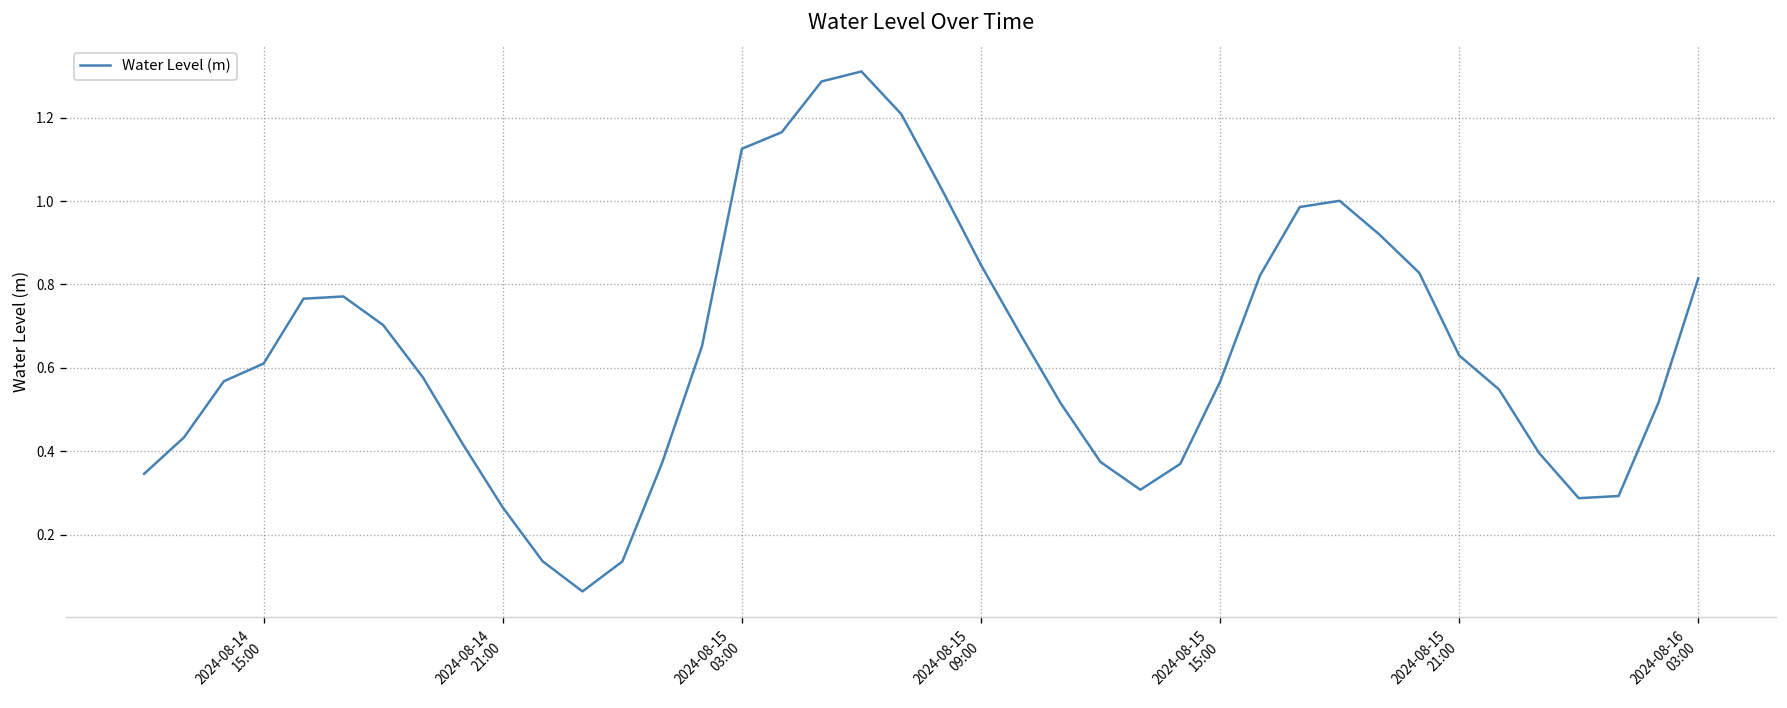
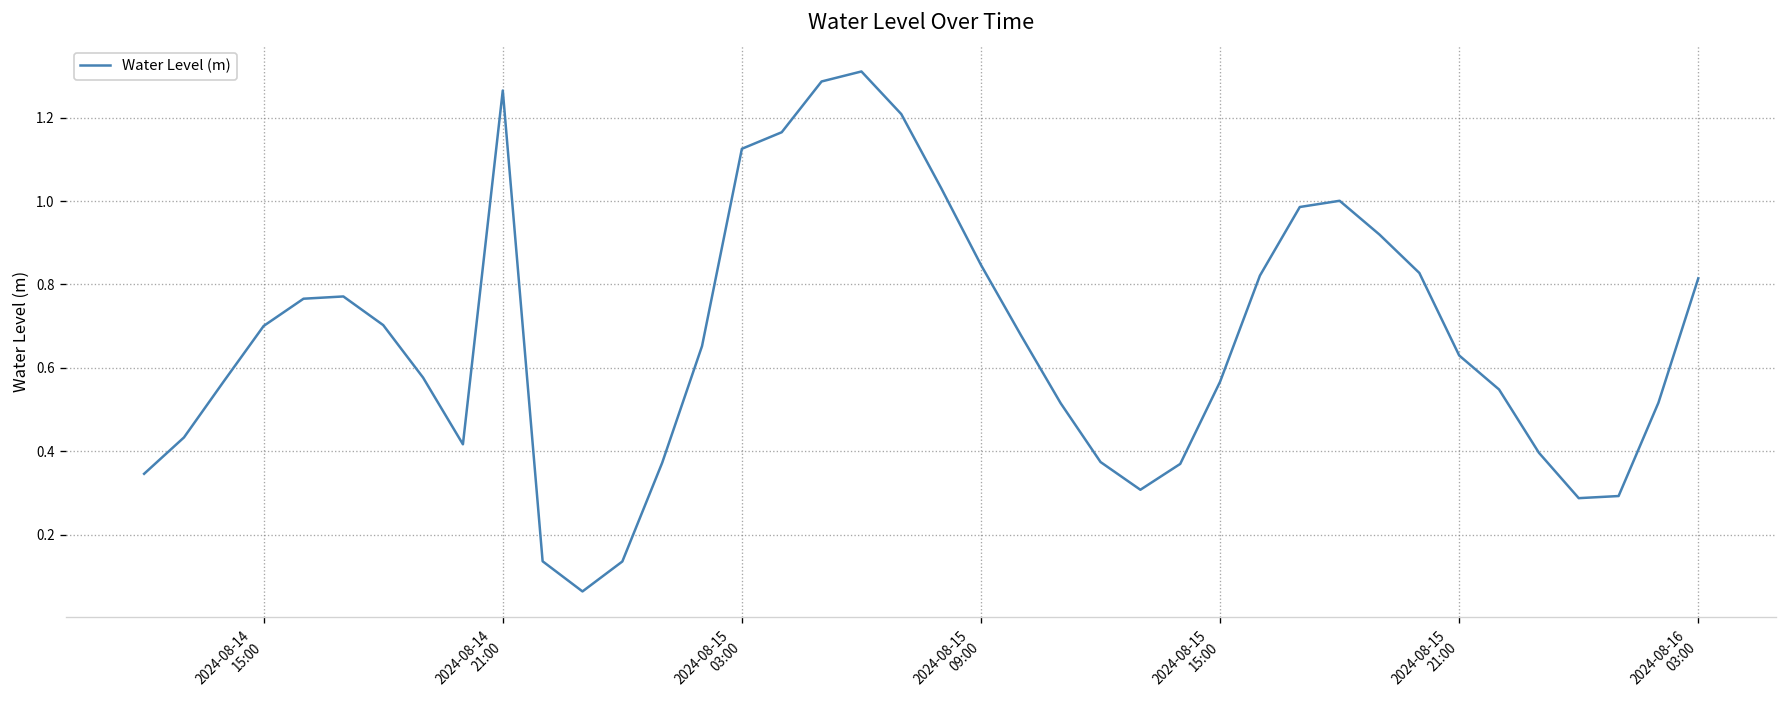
  {
-   "2024-08-14 15:00": 0.61,
-   "2024-08-14 21:00": 0.27,
+   "2024-08-14 15:00": 0.70,
+   "2024-08-14 21:00": 1.27,
    "2024-08-15 03:00": 1.13,
    "2024-08-15 09:00": 0.85,
    "2024-08-15 15:00": 0.57,
    "2024-08-15 21:00": 0.63,
    "2024-08-16 03:00": 0.81
  }
